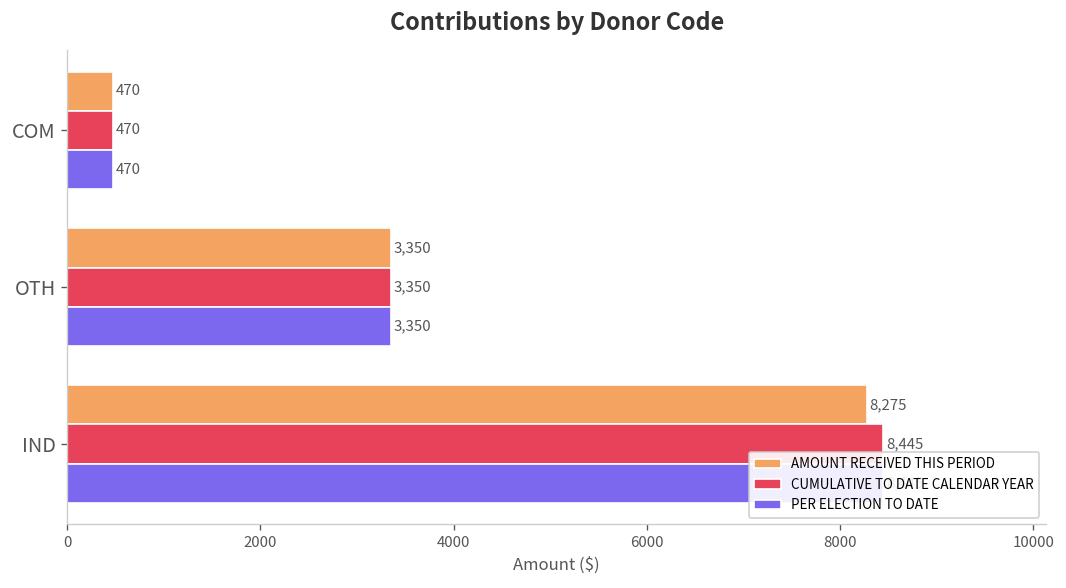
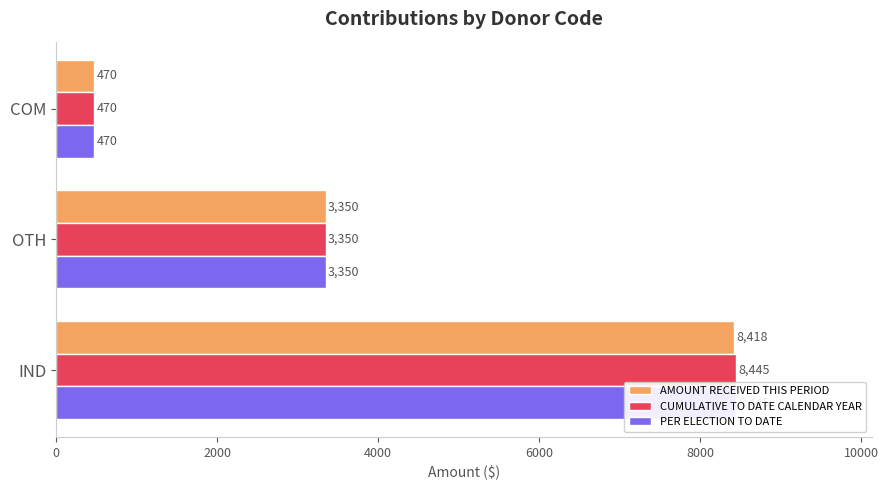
  {
    "AMOUNT RECEIVED THIS PERIOD": {
      "COM": "470",
      "OTH": "3,350",
-     "IND": "8,275"
+     "IND": "8,418"
    },
    "CUMULATIVE TO DATE CALENDAR YEAR": {
      "COM": "470",
      "OTH": "3,350",
      "IND": "8,445"
    },
    "PER ELECTION TO DATE": {
      "COM": "470",
      "OTH": "3,350"
    }
  }
